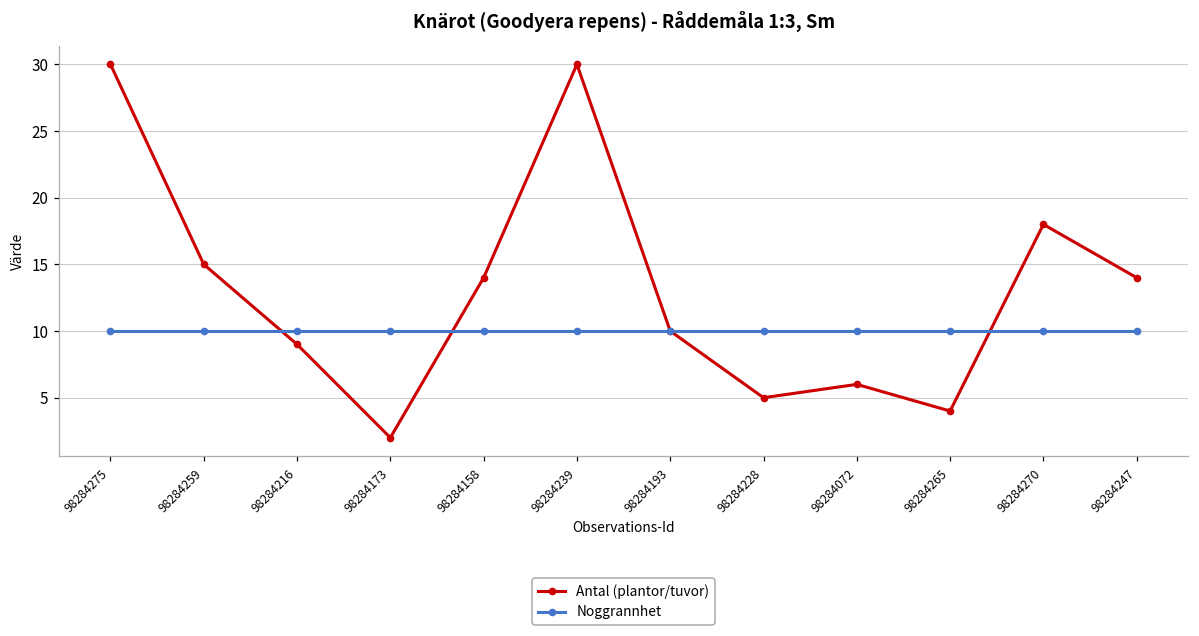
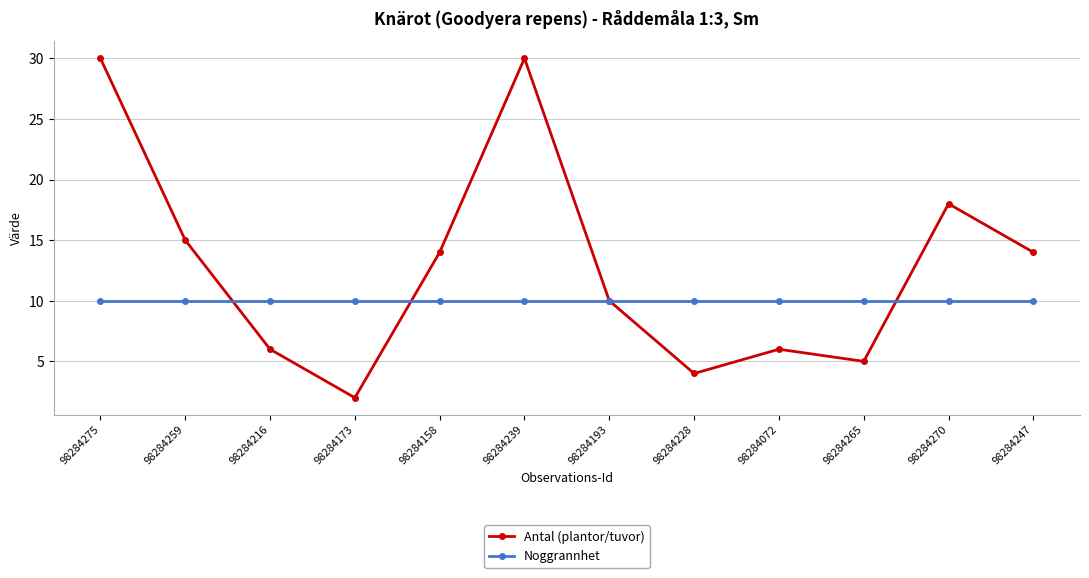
  {
    "Antal (plantor/tuvor)": {
      "98284275": 30,
      "98284259": 15,
-     "98284216": 9,
+     "98284216": 6,
      "98284173": 2,
      "98284158": 14,
      "98284239": 30,
-     "98284228": 5,
+     "98284228": 4,
      "98284072": 6,
-     "98284265": 4,
+     "98284265": 5,
      "98284270": 18,
      "98284247": 14
    },
    "Noggrannhet": {
      "98284275": 10,
      "98284259": 10,
      "98284216": 10,
      "98284173": 10,
      "98284158": 10,
      "98284239": 10,
      "98284228": 10,
      "98284072": 10,
      "98284265": 10,
      "98284270": 10,
      "98284247": 10
    }
  }
